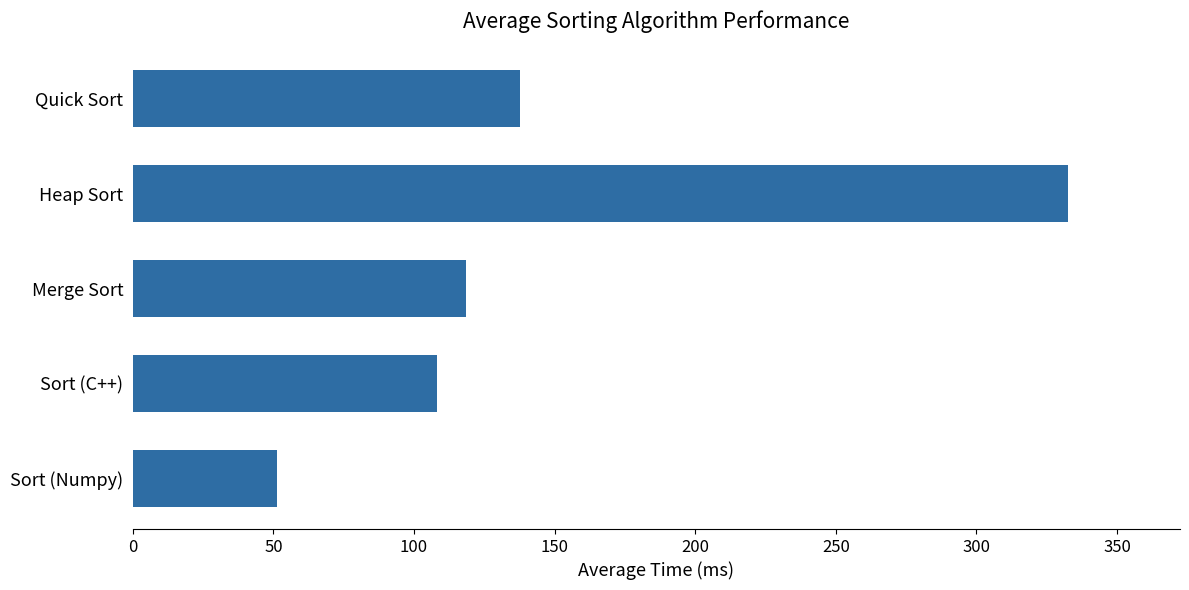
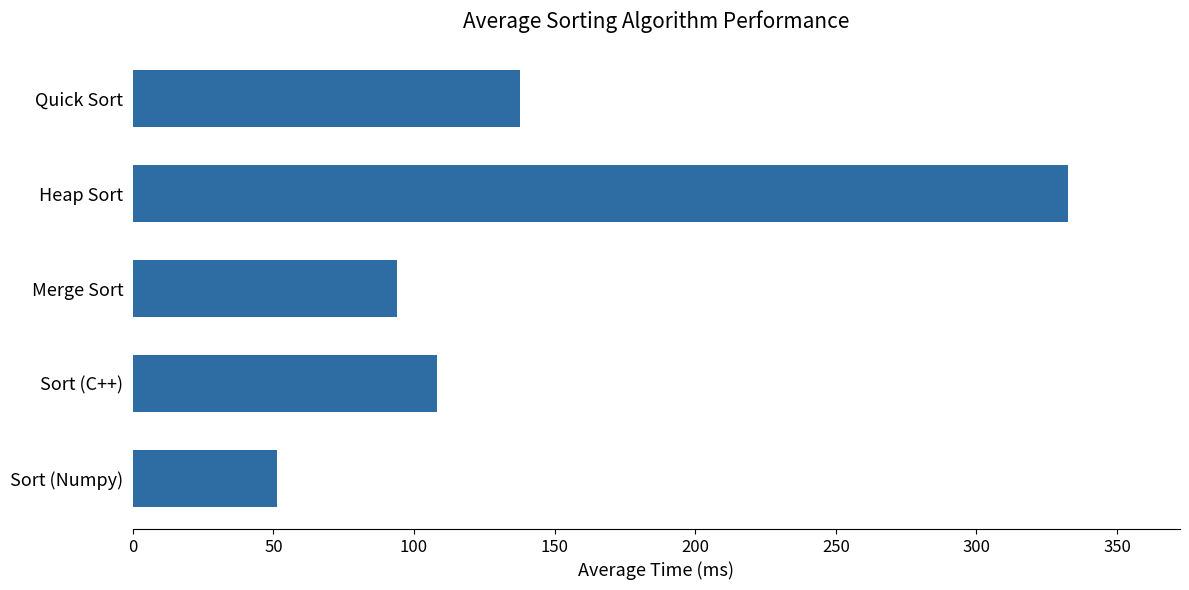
  {
    "Quick Sort": 138,
    "Heap Sort": 333,
-   "Merge Sort": 118,
+   "Merge Sort": 94,
    "Sort (C++)": 108,
    "Sort (Numpy)": 51
  }
